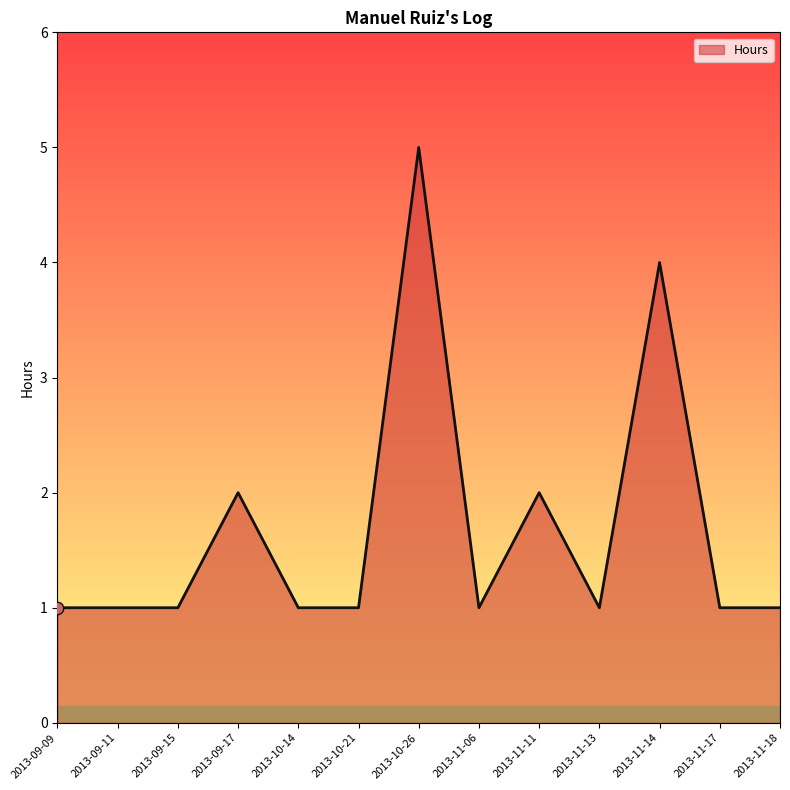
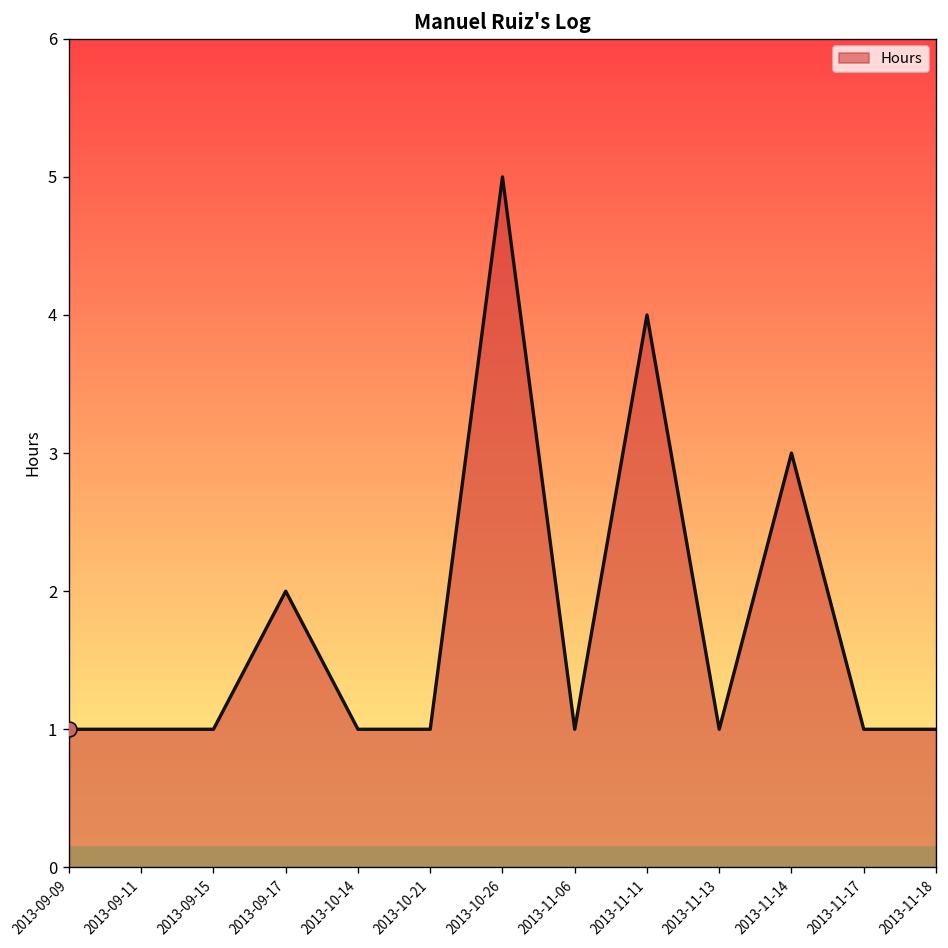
  {
    "Hours": {
      "2013-09-11": 1,
      "2013-09-15": 1,
      "2013-09-17": 2,
      "2013-10-14": 1,
      "2013-10-21": 1,
      "2013-10-26": 5,
      "2013-11-06": 1,
-     "2013-11-11": 2,
+     "2013-11-11": 4,
      "2013-11-13": 1,
-     "2013-11-14": 4,
+     "2013-11-14": 3,
      "2013-11-17": 1,
      "2013-11-18": 1
    }
  }
